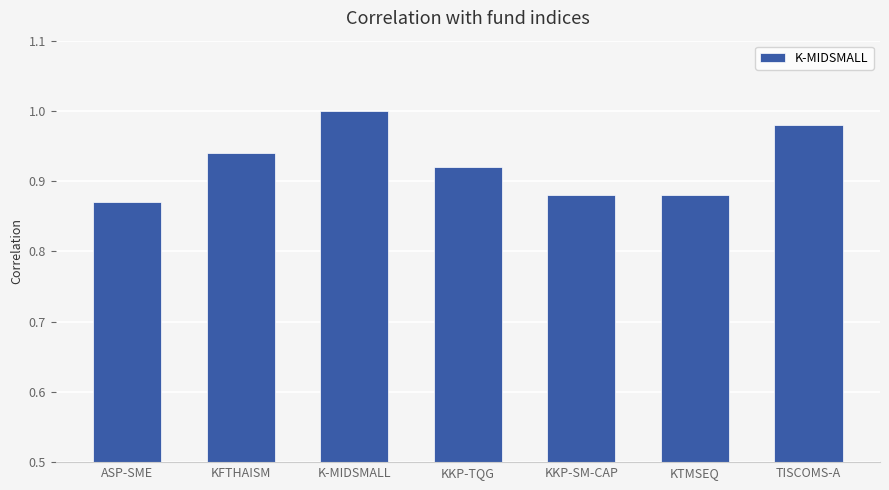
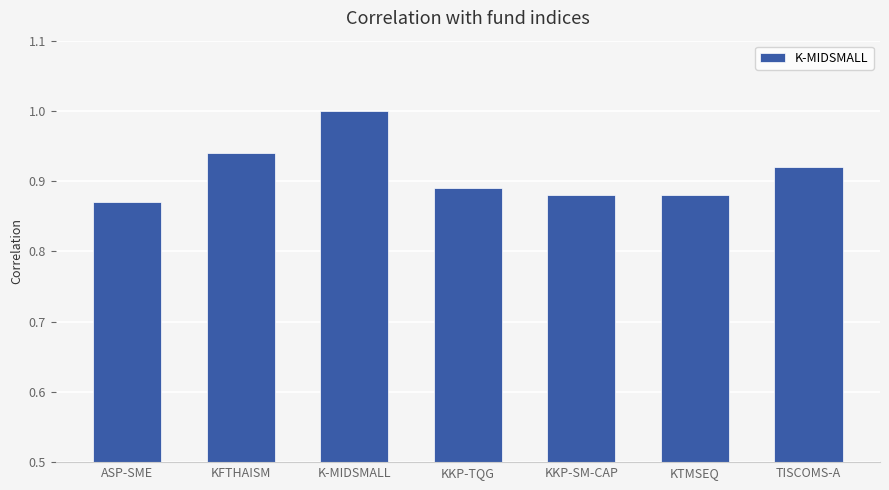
  {
    "ASP-SME": 0.87,
    "KFTHAISM": 0.94,
    "K-MIDSMALL": 1.00,
-   "KKP-TQG": 0.92,
+   "KKP-TQG": 0.89,
    "KKP-SM-CAP": 0.88,
    "KTMSEQ": 0.88,
-   "TISCOMS-A": 0.98
+   "TISCOMS-A": 0.92
  }
